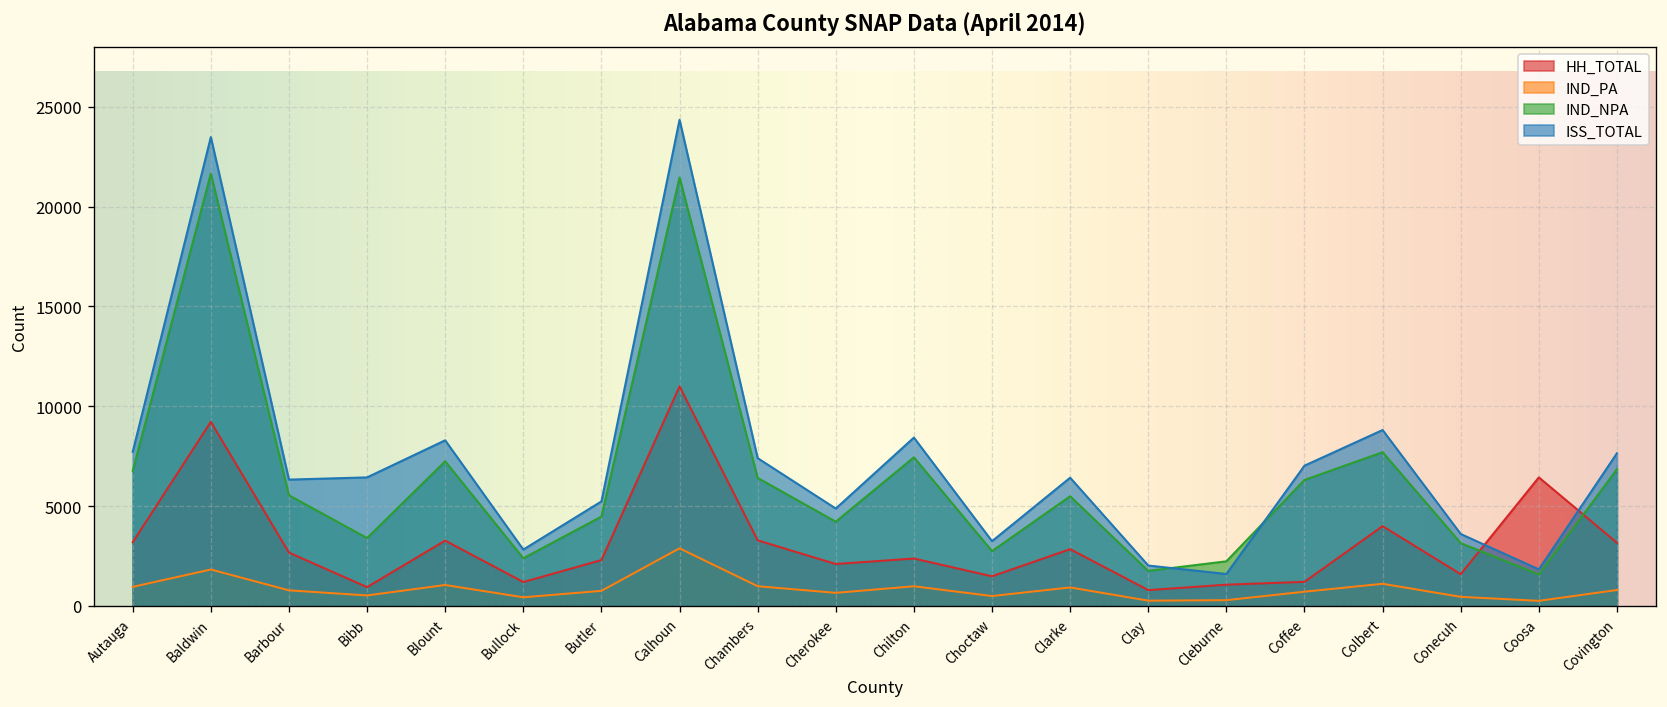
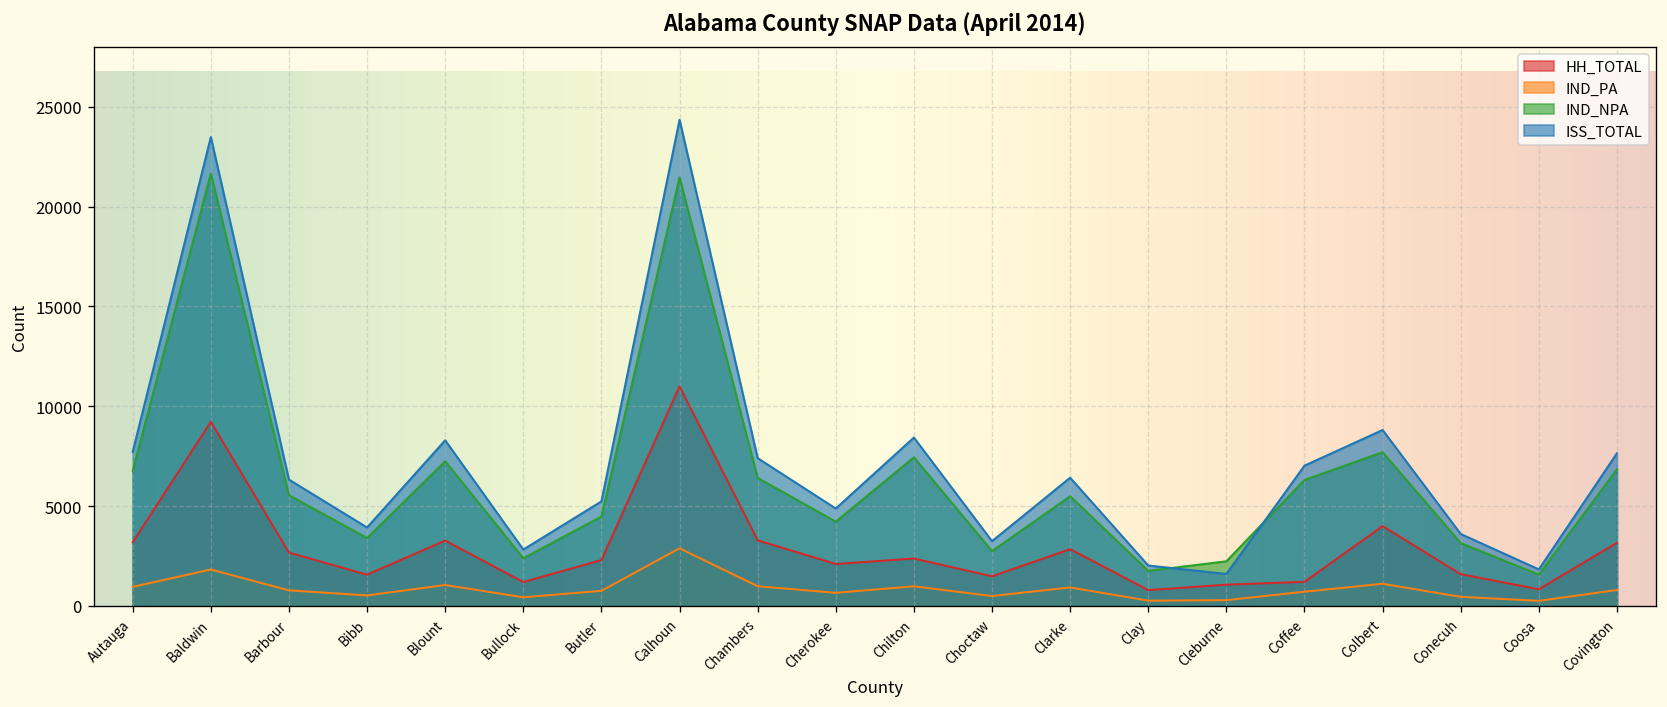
  {
    "HH_TOTAL": {
      "Autauga": 3200,
      "Baldwin": 9200,
      "Barbour": 2700,
-     "Bibb": 900,
+     "Bibb": 1600,
      "Blount": 3300,
      "Bullock": 1200,
      "Butler": 2300,
      "Calhoun": 11000,
      "Chambers": 3300,
      "Cherokee": 2100,
      "Chilton": 2400,
      "Choctaw": 1500,
      "Clarke": 2800,
      "Clay": 800,
      "Cleburne": 1100,
      "Coffee": 1200,
      "Colbert": 4000,
      "Conecuh": 1600,
-     "Coosa": 6400,
+     "Coosa": 800,
      "Covington": 3200
    },
    "IND_PA": {
      "Autauga": 1000,
      "Baldwin": 1800,
      "Barbour": 800,
      "Bibb": 500,
      "Blount": 1100,
      "Bullock": 400,
      "Butler": 800,
      "Calhoun": 2900,
      "Chambers": 1000,
      "Cherokee": 700,
      "Chilton": 1000,
      "Choctaw": 500,
      "Clarke": 900,
      "Clay": 300,
      "Cleburne": 300,
      "Coffee": 700,
      "Colbert": 1100,
      "Conecuh": 500,
      "Coosa": 300,
      "Covington": 800
    },
    "IND_NPA": {
      "Autauga": 6800,
      "Baldwin": 21700,
      "Barbour": 5500,
      "Bibb": 3400,
      "Blount": 7200,
      "Bullock": 2400,
      "Butler": 4500,
      "Calhoun": 21500,
      "Chambers": 6400,
      "Cherokee": 4200,
      "Chilton": 7400,
      "Choctaw": 2700,
      "Clarke": 5500,
      "Clay": 1800,
      "Cleburne": 2200,
      "Coffee": 6300,
      "Colbert": 7700,
      "Conecuh": 3100,
      "Coosa": 1600,
      "Covington": 6900
    },
    "ISS_TOTAL": {
      "Autauga": 7700,
      "Baldwin": 23500,
      "Barbour": 6300,
-     "Bibb": 6400,
+     "Bibb": 3900,
      "Blount": 8300,
      "Bullock": 2800,
      "Butler": 5200,
      "Calhoun": 24400,
      "Chambers": 7400,
      "Cherokee": 4900,
      "Chilton": 8400,
      "Choctaw": 3200,
      "Clarke": 6400,
      "Clay": 2000,
      "Cleburne": 1600,
      "Coffee": 7000,
      "Colbert": 8800,
      "Conecuh": 3600,
      "Coosa": 1800,
      "Covington": 7700
    }
  }
